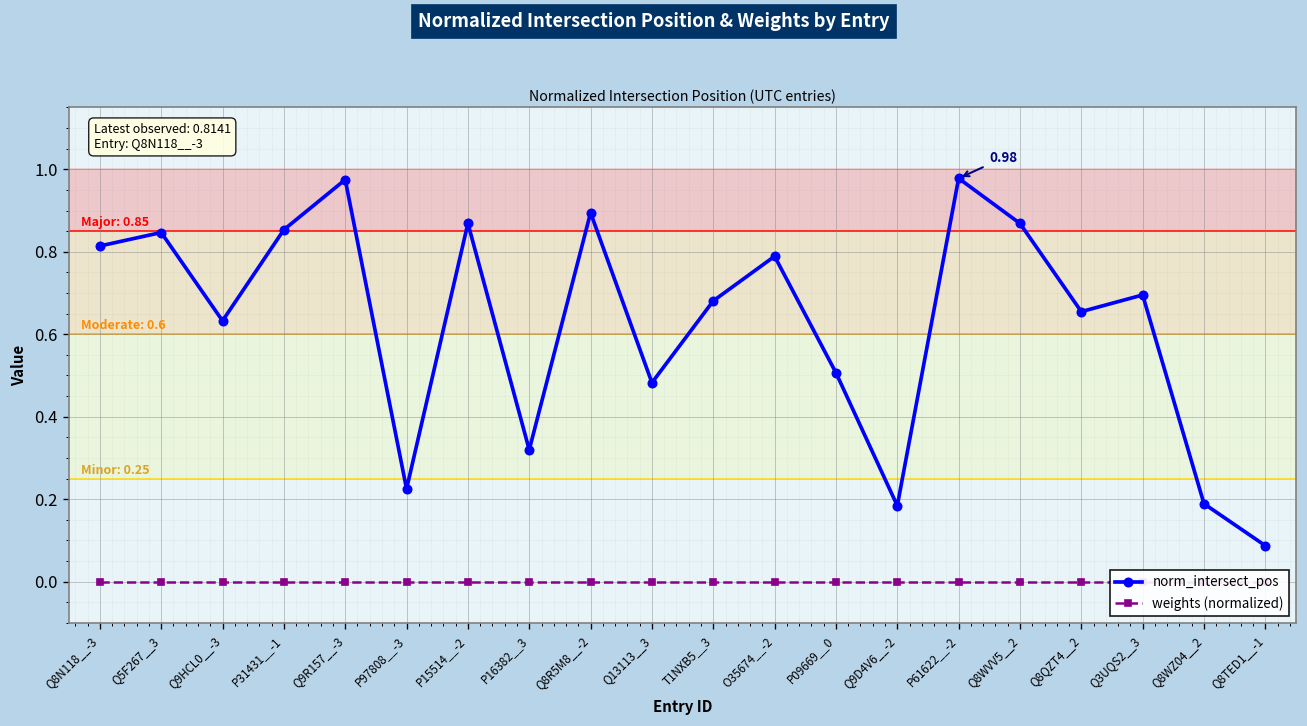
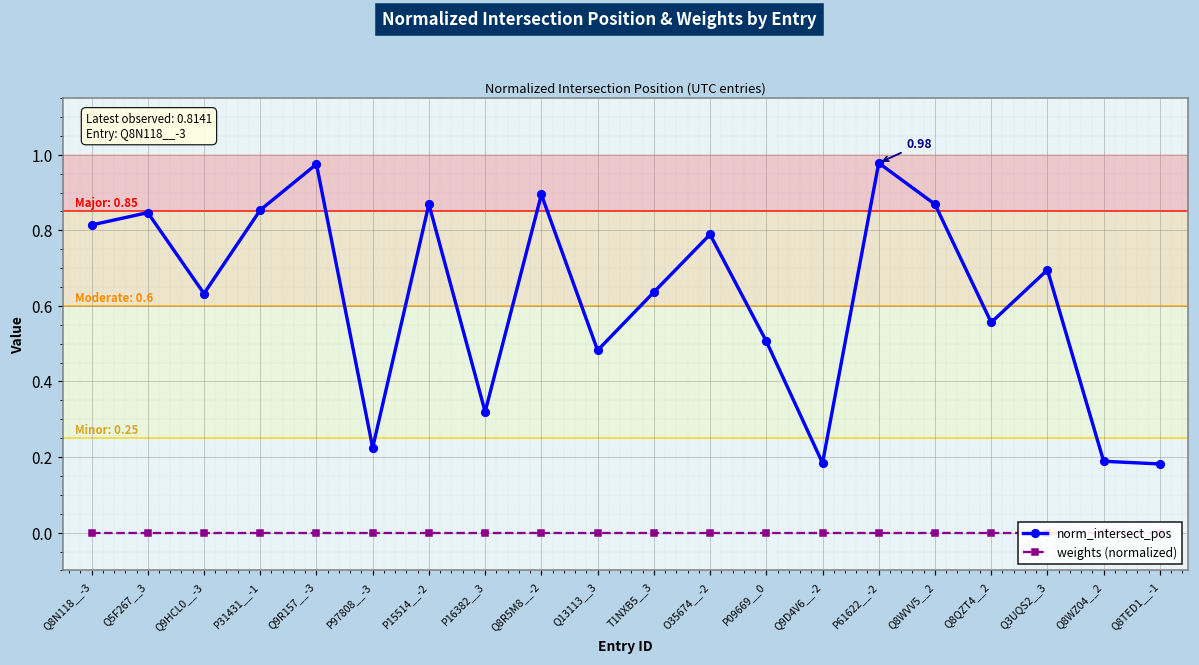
  {
    "norm_intersect_pos": {
      "Q8N118__-3": 0.81,
      "Q9HCL0__-3": 0.63,
      "P31431__-1": 0.85,
      "Q9R157__-3": 0.97,
      "P97808__-3": 0.22,
      "P15514__-2": 0.87,
      "P16382__3": 0.32,
      "Q8R5M8__-2": 0.89,
      "Q13113__3": 0.48,
-     "T1NXB5__3": 0.68,
+     "T1NXB5__3": 0.64,
      "O35674__-2": 0.79,
      "P09669__0": 0.51,
      "Q9D4V6__-2": 0.18,
      "Q8WVV5__2": 0.87,
-     "Q8QZT4__2": 0.65,
+     "Q8QZT4__2": 0.56,
      "Q3UQS2__3": 0.70,
      "Q8WZ04__2": 0.19,
-     "Q8TED1__-1": 0.09
+     "Q8TED1__-1": 0.18
    },
    "weights (normalized)": {
      "Q8N118__-3": 0.00,
      "Q5F267__3": 0.00,
      "Q9HCL0__-3": 0.00,
      "P31431__-1": 0.00,
      "Q9R157__-3": 0.00,
      "P97808__-3": 0.00,
      "P15514__-2": 0.00,
      "P16382__3": 0.00,
      "Q8R5M8__-2": 0.00,
      "Q13113__3": 0.00,
      "T1NXB5__3": 0.00,
      "O35674__-2": 0.00,
      "P09669__0": 0.00,
      "Q9D4V6__-2": 0.00,
      "P61622__-2": 0.00,
      "Q8WVV5__2": 0.00,
      "Q8QZT4__2": 0.00
    }
  }
